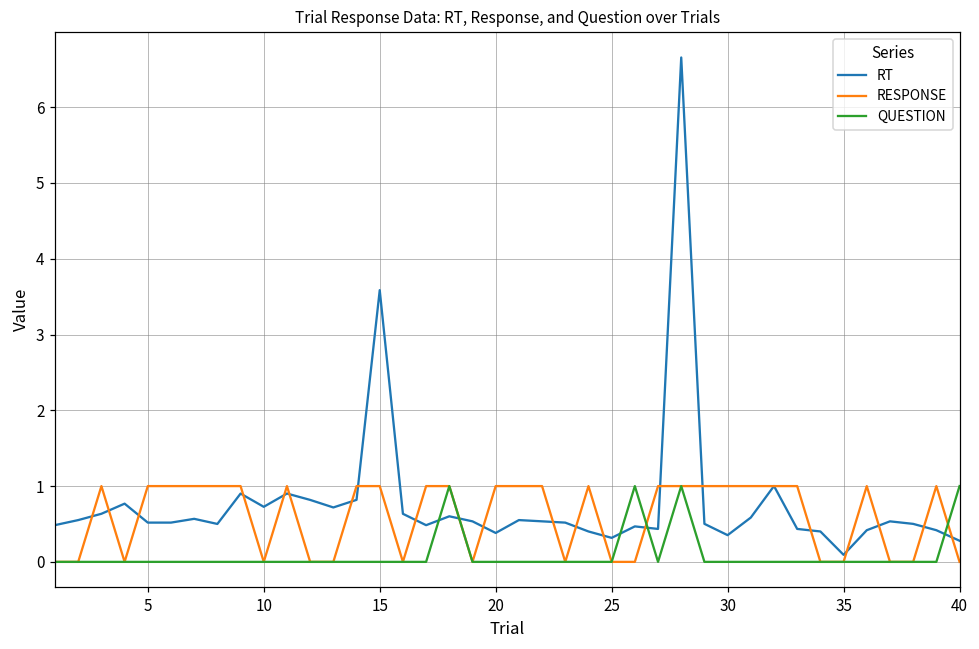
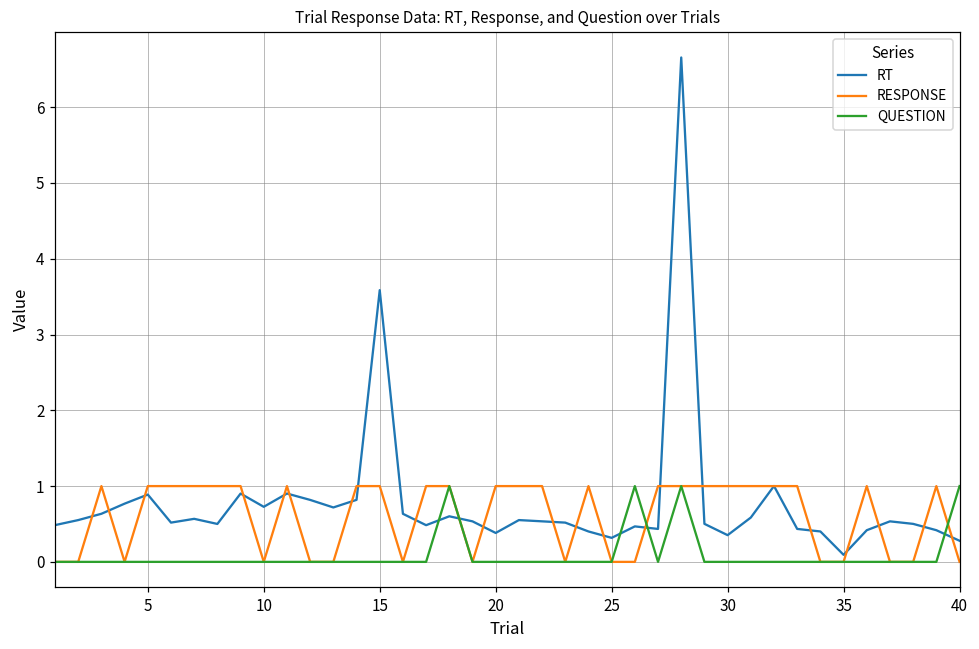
  {
    "RT": {
-     "5": 0.5,
+     "5": 0.9,
      "10": 0.7,
      "15": 3.6,
      "20": 0.4,
      "25": 0.3,
      "30": 0.4,
      "35": 0.1,
      "40": 0.3
    },
    "RESPONSE": {
      "5": 1.0,
      "15": 1.0,
      "20": 1.0,
      "30": 1.0,
      "40": 0.0
    },
    "QUESTION": {
      "5": 0.0,
      "15": 0.0,
      "20": 0.0,
      "30": 0.0,
      "40": 1.0
    }
  }
